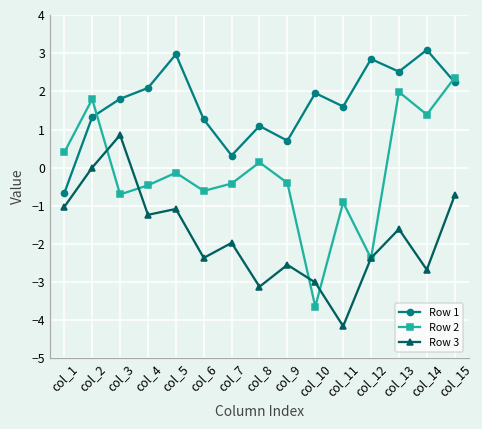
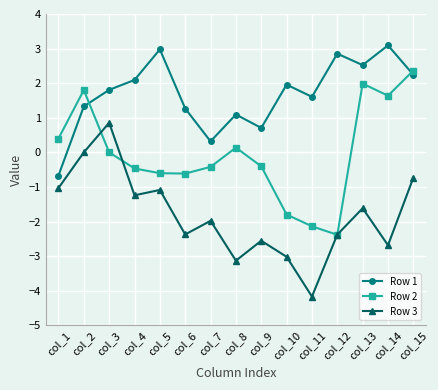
  {
    "Row 2": {
      "col_1": 0.4,
      "col_2": 1.8,
-     "col_3": -0.7,
+     "col_3": 0.0,
      "col_4": -0.5,
-     "col_5": -0.1,
+     "col_5": -0.6,
      "col_6": -0.6,
      "col_7": -0.4,
      "col_8": 0.1,
      "col_9": -0.4,
-     "col_10": -3.7,
-     "col_11": -0.9,
+     "col_10": -1.8,
+     "col_11": -2.1,
      "col_13": 2.0,
-     "col_14": 1.4,
+     "col_14": 1.6,
      "col_15": 2.4
    }
  }
